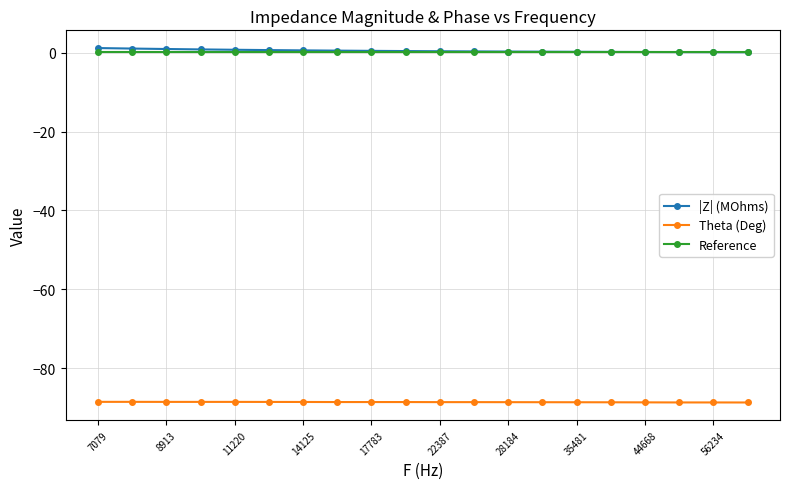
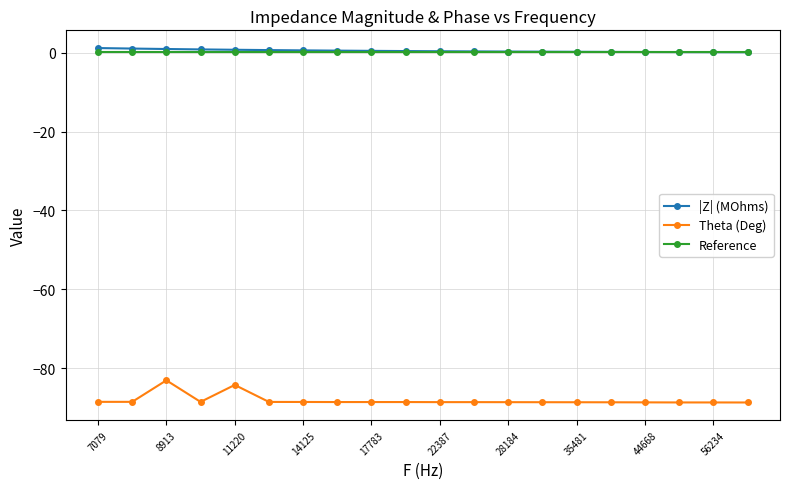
  {
    "|Z| (MOhms)": {
      "7079": 1,
      "8913": 1
    },
    "Theta (Deg)": {
      "7079": -89,
-     "8913": -89,
-     "11220": -89,
+     "8913": -83,
+     "11220": -84,
      "14125": -89,
      "17783": -89,
      "22387": -89,
      "28184": -89,
      "35481": -89,
      "44668": -89,
      "56234": -89
    },
    "Reference": {
      "7079": 0,
      "8913": 0
    }
  }
